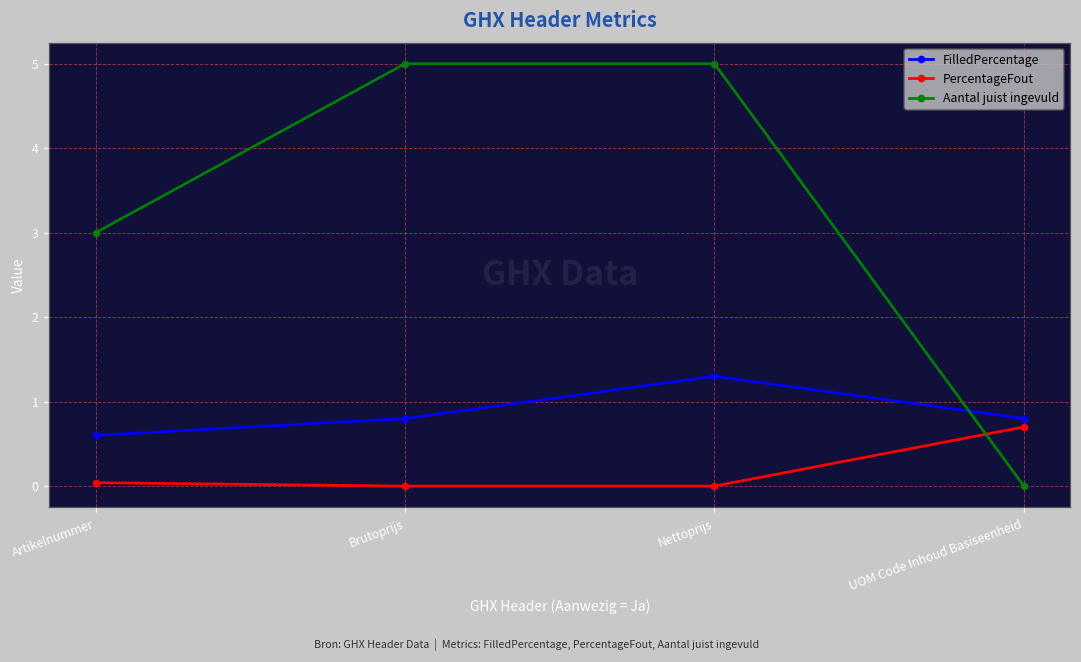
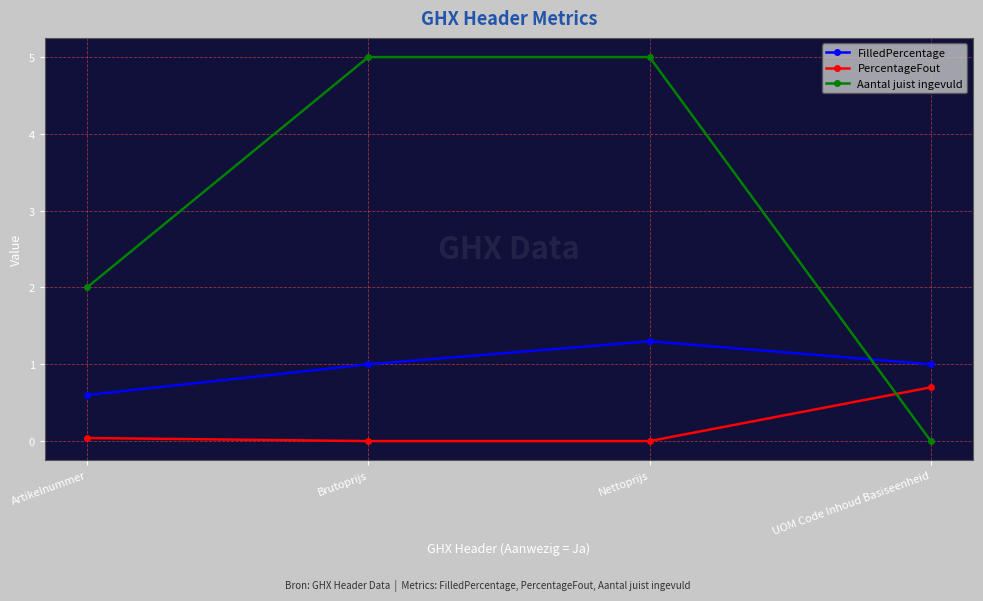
  {
    "FilledPercentage": {
      "Artikelnummer": 0.6,
-     "Brutoprijs": 0.8,
+     "Brutoprijs": 1.0,
      "Nettoprijs": 1.3,
-     "UOM Code Inhoud Basiseenheid": 0.8
+     "UOM Code Inhoud Basiseenheid": 1.0
    },
    "PercentageFout": {
      "Artikelnummer": 0.0,
      "Brutoprijs": 0.0,
      "Nettoprijs": 0.0,
      "UOM Code Inhoud Basiseenheid": 0.7
    },
    "Aantal juist ingevuld": {
-     "Artikelnummer": 3,
+     "Artikelnummer": 2,
      "Brutoprijs": 5,
      "Nettoprijs": 5,
      "UOM Code Inhoud Basiseenheid": 0
    }
  }
